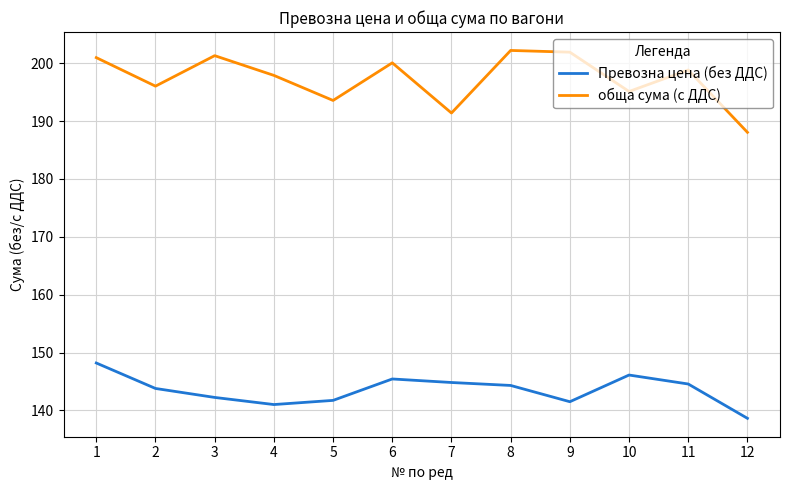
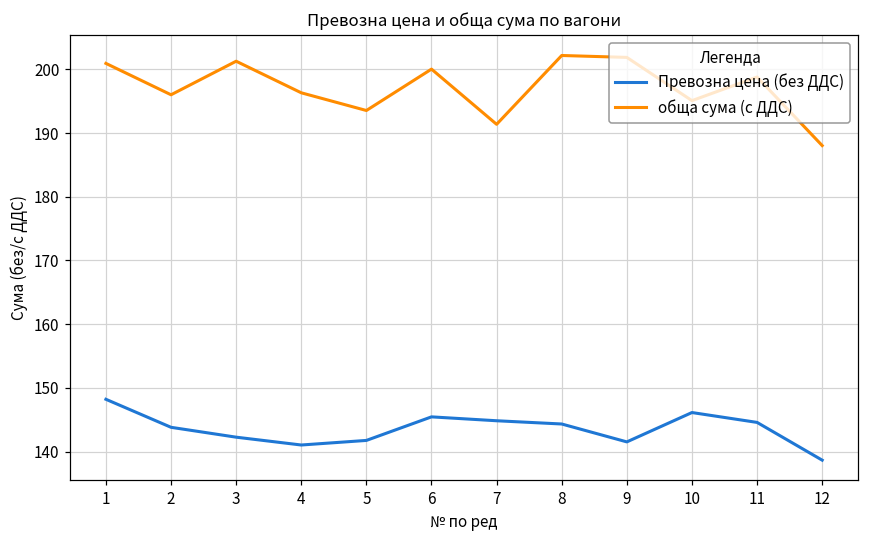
  {
    "Превозна цена (без ДДС)": {
      "1": 148,
      "2": 144,
      "3": 142,
      "4": 141,
      "5": 142,
      "6": 145,
      "7": 145,
      "8": 144,
      "9": 142,
      "10": 146,
      "11": 145,
      "12": 139
    },
    "обща сума (с ДДС)": {
      "1": 201,
      "2": 196,
      "3": 201,
-     "4": 198,
+     "4": 196,
      "5": 194,
      "6": 200,
      "7": 191,
      "8": 202,
      "12": 188
    }
  }
